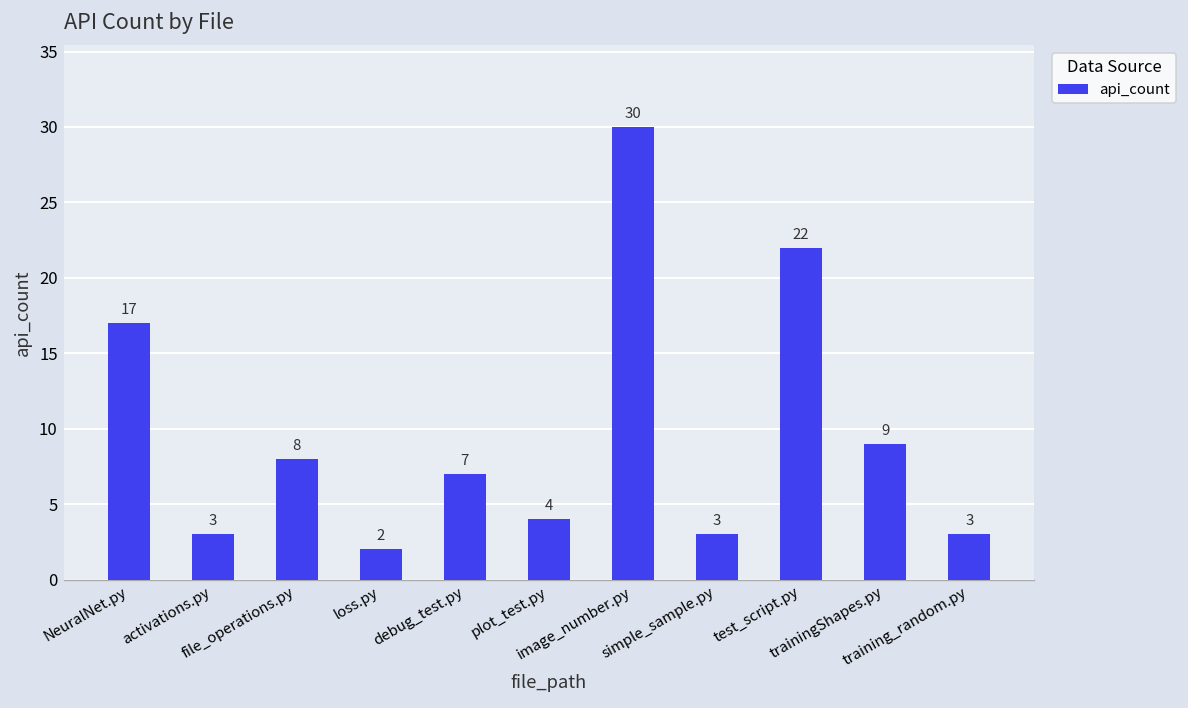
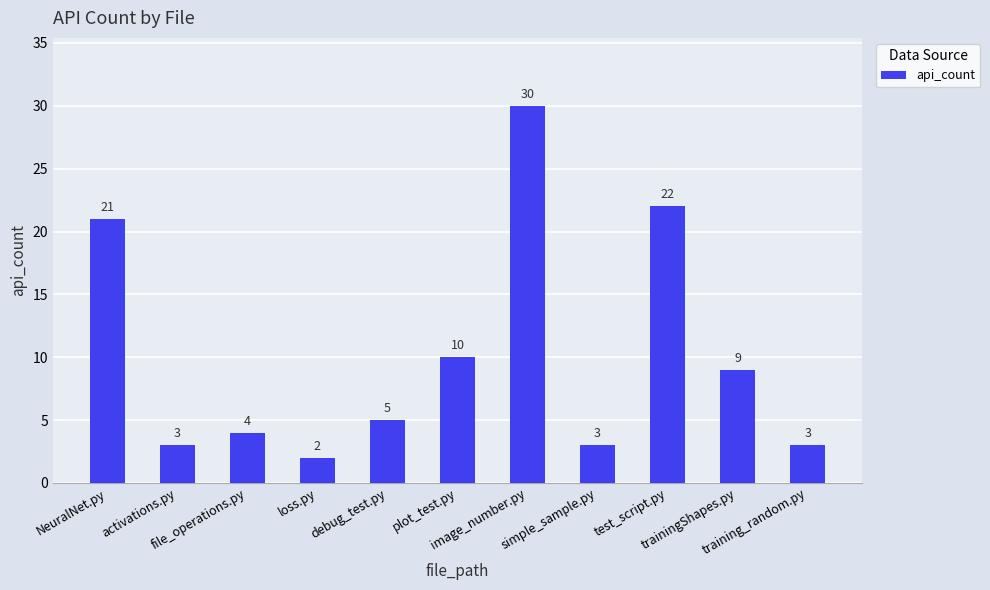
  {
-   "NeuralNet.py": 17,
+   "NeuralNet.py": 21,
    "activations.py": 3,
-   "file_operations.py": 8,
+   "file_operations.py": 4,
    "loss.py": 2,
-   "debug_test.py": 7,
-   "plot_test.py": 4,
+   "debug_test.py": 5,
+   "plot_test.py": 10,
    "image_number.py": 30,
    "simple_sample.py": 3,
    "test_script.py": 22,
    "trainingShapes.py": 9,
    "training_random.py": 3
  }
